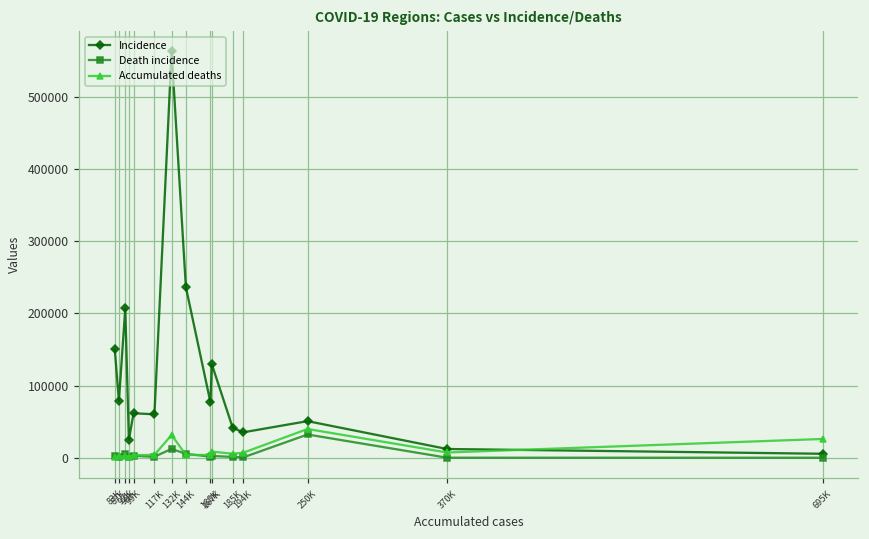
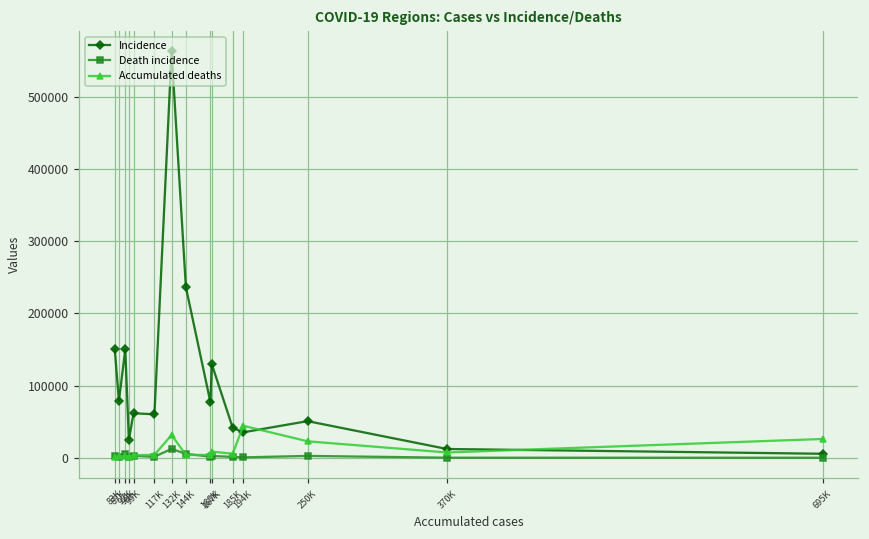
  {
    "Incidence": {
      "83K": 150000,
      "87K": 80000,
-     "92K": 210000,
+     "92K": 150000,
      "95K": 20000,
      "99K": 60000,
      "117K": 60000,
      "144K": 240000,
      "166K": 80000,
      "167K": 130000,
      "185K": 40000,
      "194K": 40000,
      "250K": 50000,
      "370K": 10000,
      "695K": 10000
    },
    "Death incidence": {
      "132K": 10000,
      "185K": 0,
      "194K": 0,
-     "250K": 30000,
+     "250K": 0,
      "370K": 0,
      "695K": 0
    },
    "Accumulated deaths": {
      "132K": 30000,
      "167K": 10000,
      "185K": 10000,
-     "194K": 10000,
-     "250K": 40000,
+     "194K": 40000,
+     "250K": 20000,
      "370K": 10000,
      "695K": 30000
    }
  }
